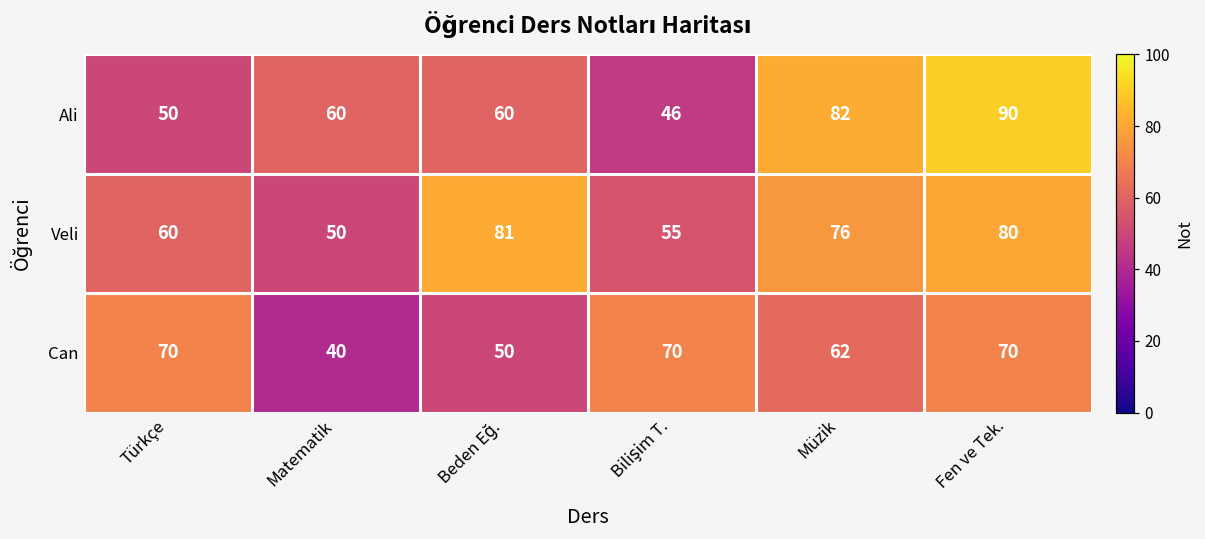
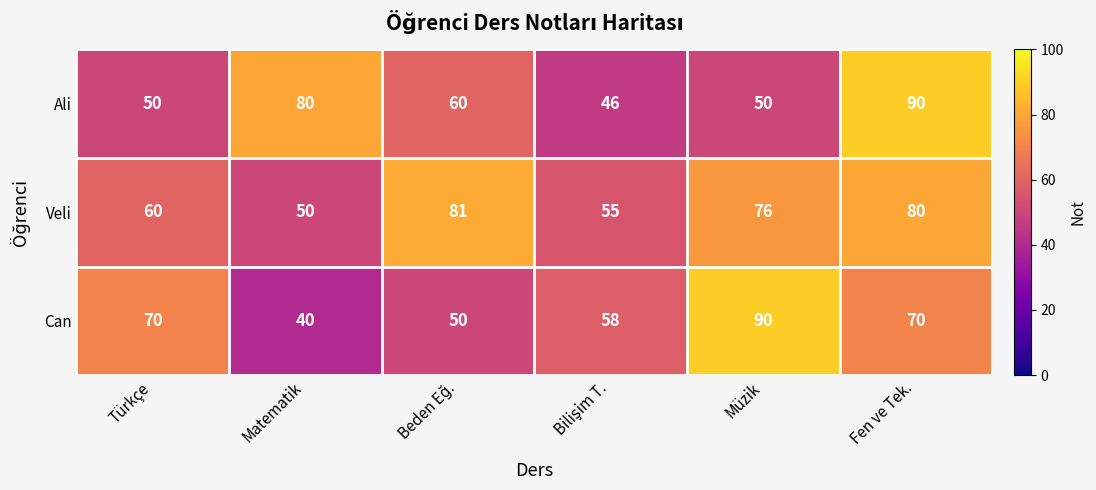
  {
    "Ali": {
      "Türkçe": 50,
-     "Matematik": 60,
+     "Matematik": 80,
      "Beden Eğ.": 60,
      "Bilişim T.": 46,
-     "Müzik": 82,
+     "Müzik": 50,
      "Fen ve Tek.": 90
    },
    "Veli": {
      "Türkçe": 60,
      "Matematik": 50,
      "Beden Eğ.": 81,
      "Bilişim T.": 55,
      "Müzik": 76,
      "Fen ve Tek.": 80
    },
    "Can": {
      "Türkçe": 70,
      "Matematik": 40,
      "Beden Eğ.": 50,
-     "Bilişim T.": 70,
-     "Müzik": 62,
+     "Bilişim T.": 58,
+     "Müzik": 90,
      "Fen ve Tek.": 70
    }
  }
